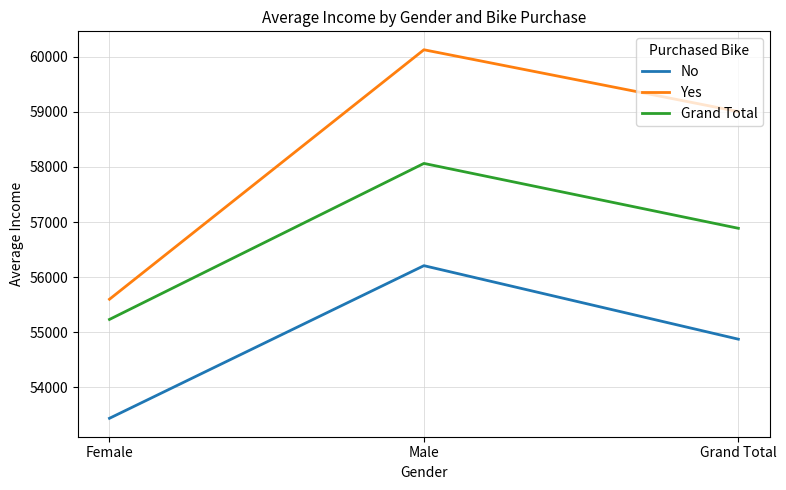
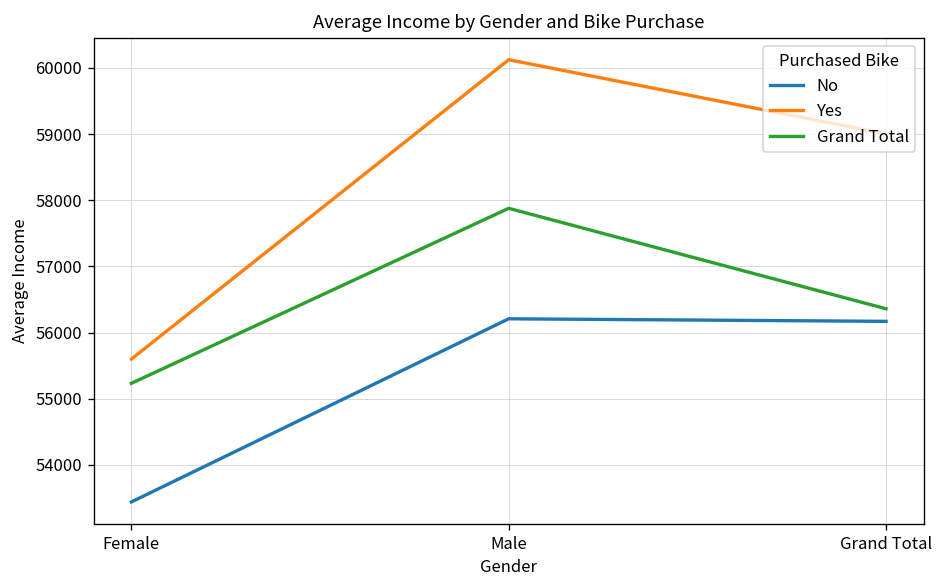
  {
    "No": {
      "Female": 53400,
      "Male": 56200,
-     "Grand Total": 54900
+     "Grand Total": 56200
    },
    "Yes": {
      "Female": 55600,
      "Male": 60100
    },
    "Grand Total": {
      "Female": 55200,
-     "Male": 58100,
-     "Grand Total": 56900
+     "Male": 57900,
+     "Grand Total": 56400
    }
  }
